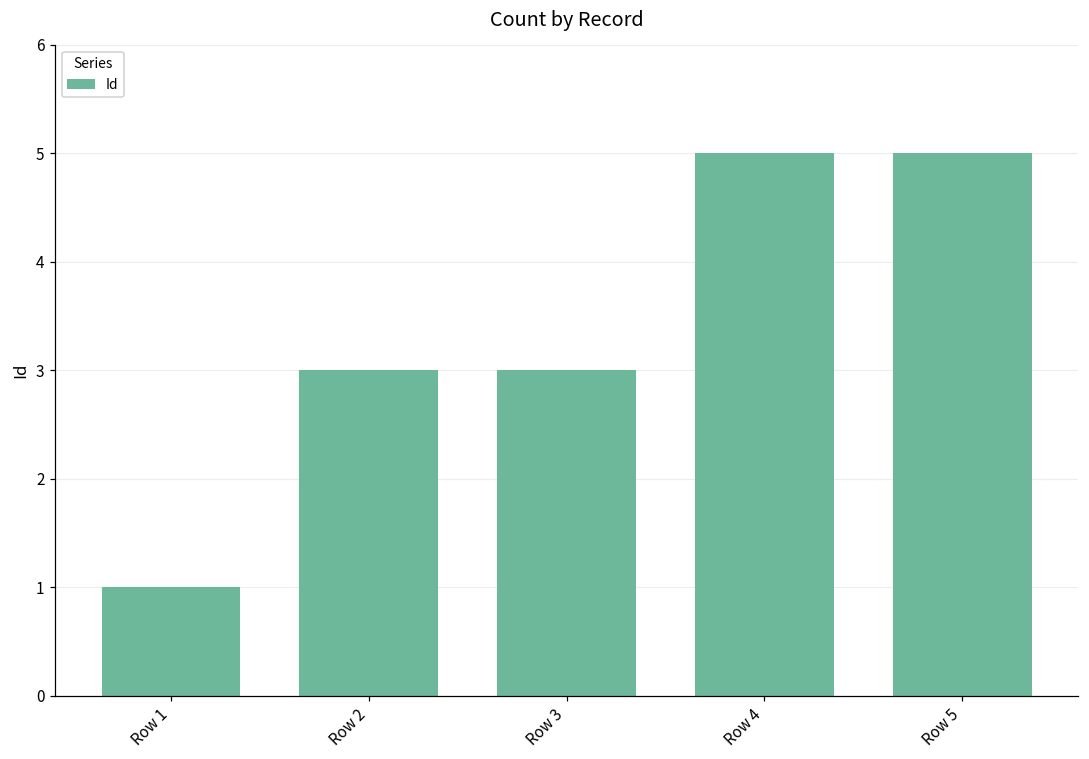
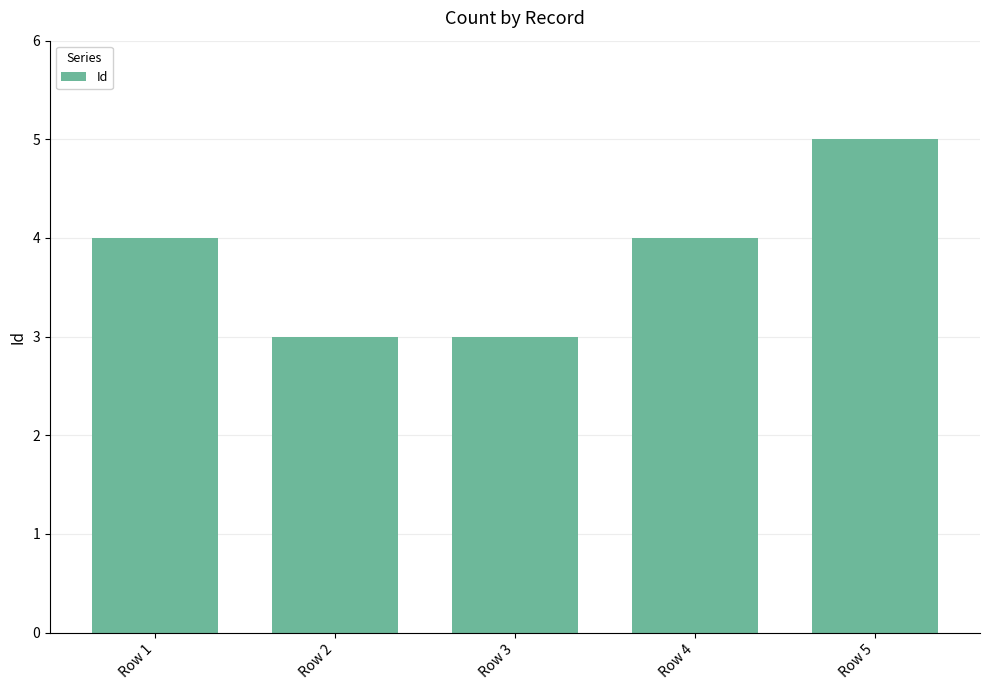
  {
-   "Row 1": 1,
+   "Row 1": 4,
    "Row 2": 3,
    "Row 3": 3,
-   "Row 4": 5,
+   "Row 4": 4,
    "Row 5": 5
  }
